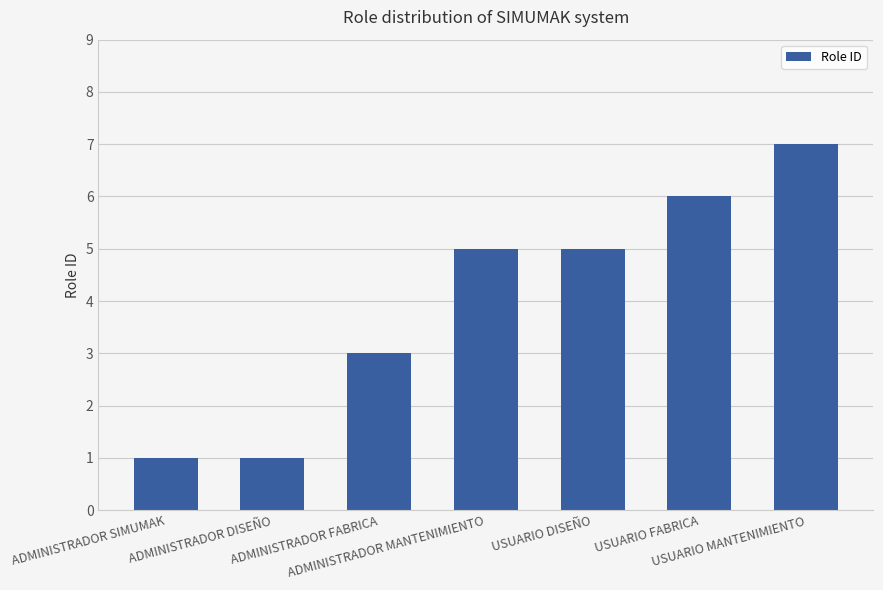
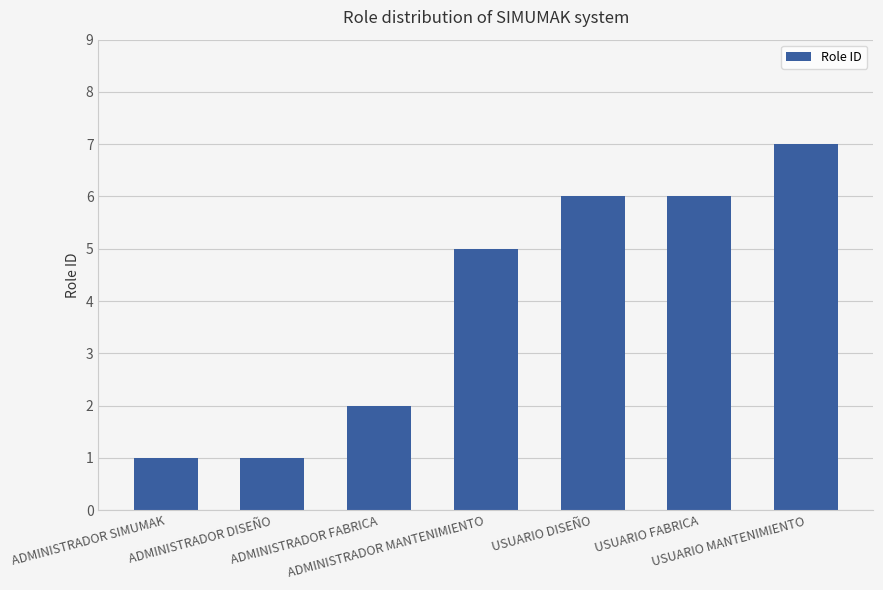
  {
    "ADMINISTRADOR SIMUMAK": 1,
    "ADMINISTRADOR DISEÑO": 1,
-   "ADMINISTRADOR FABRICA": 3,
+   "ADMINISTRADOR FABRICA": 2,
    "ADMINISTRADOR MANTENIMIENTO": 5,
-   "USUARIO DISEÑO": 5,
+   "USUARIO DISEÑO": 6,
    "USUARIO FABRICA": 6,
    "USUARIO MANTENIMIENTO": 7
  }
